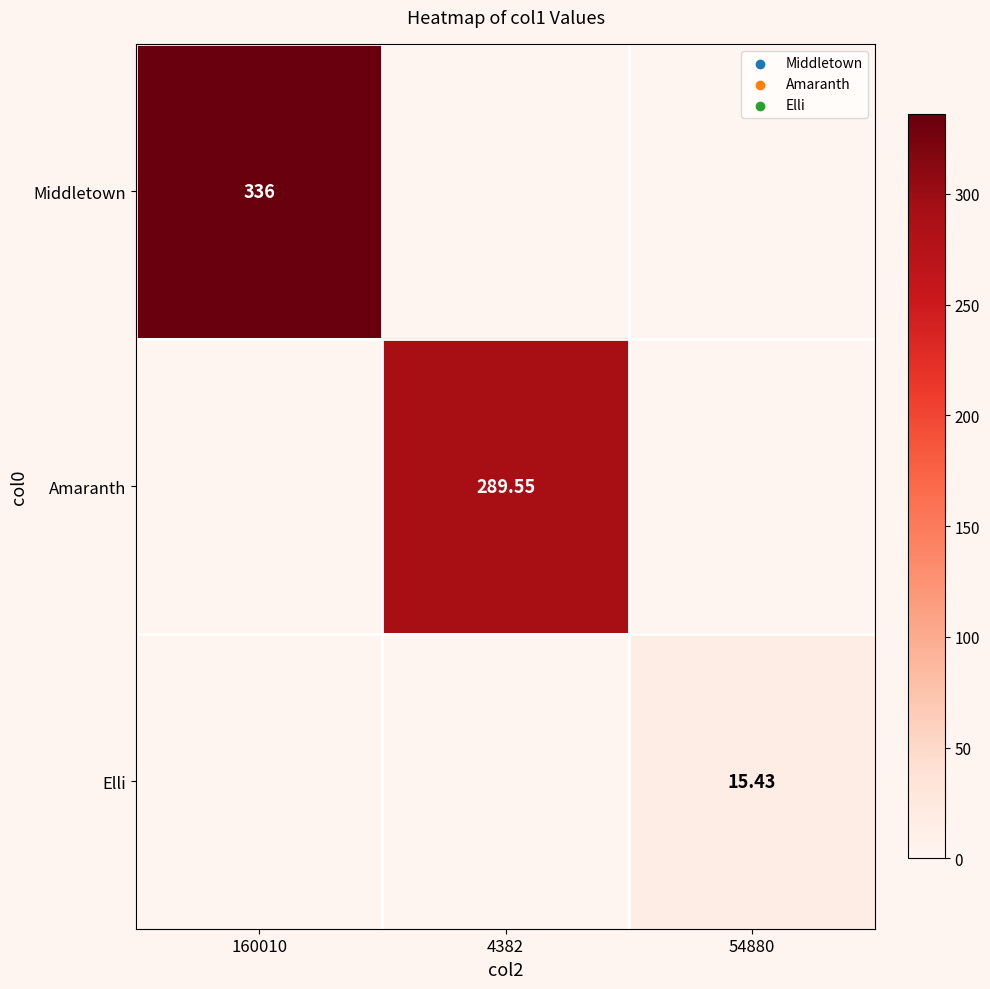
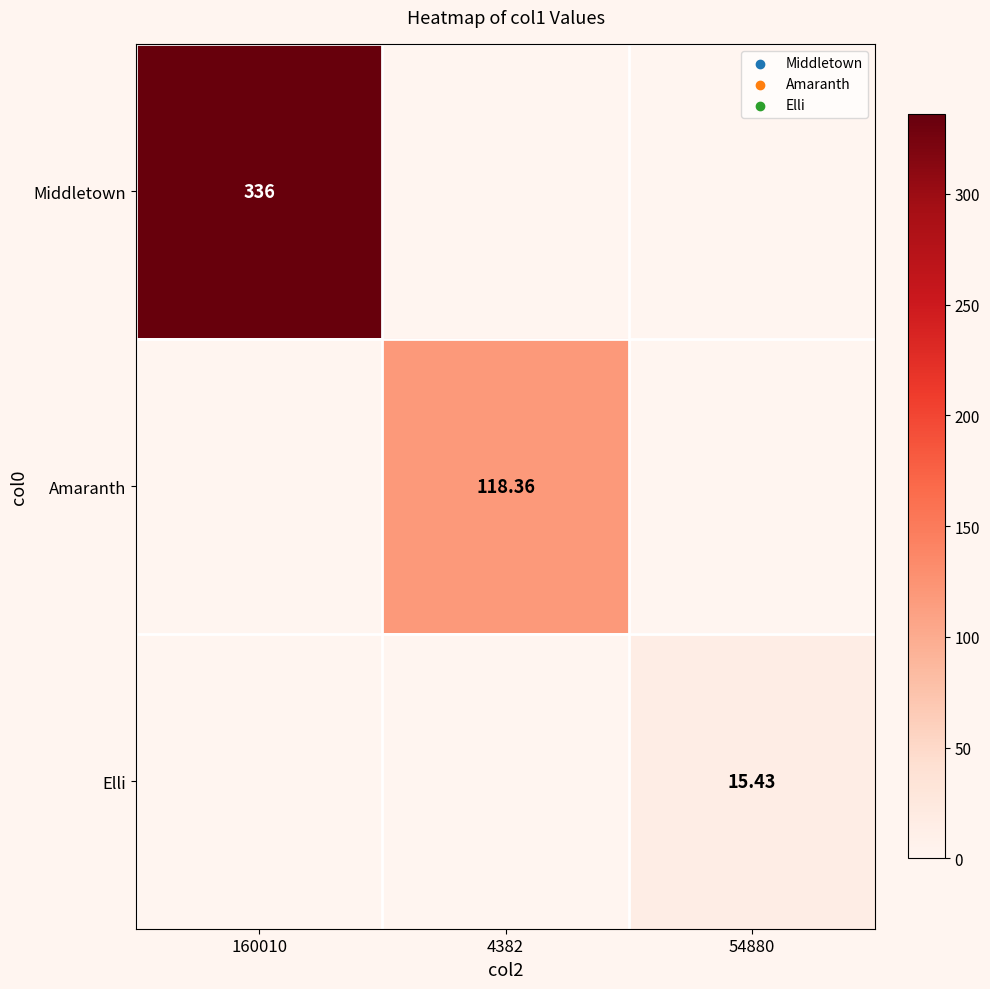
  {
    "Middletown": {
      "160010": 336
    },
    "Amaranth": {
-     "4382": 289.55
+     "4382": 118.36
    },
    "Elli": {
      "54880": 15.43
    }
  }
